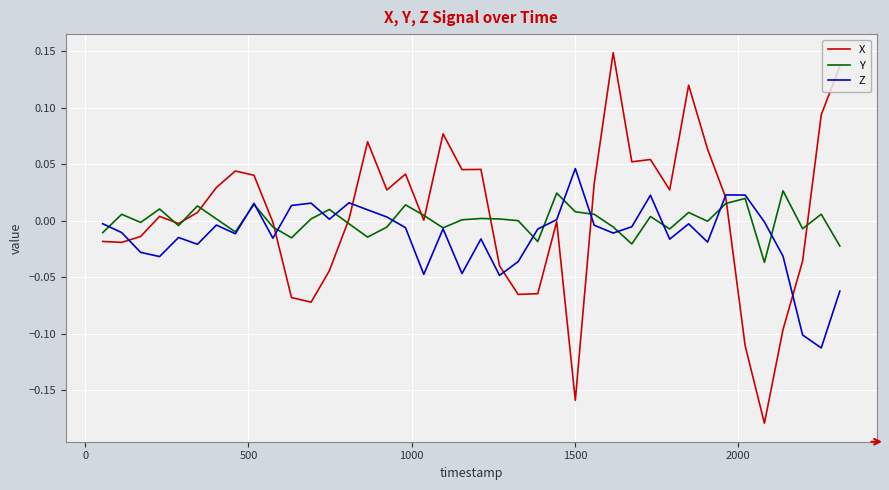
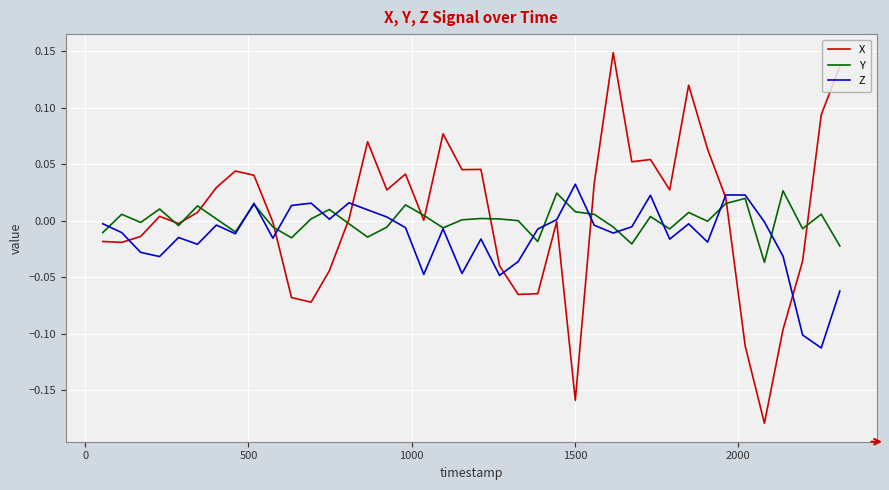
  {
    "X": {
      "1500": -0.159
    },
    "Y": {
      "1500": 0.008
    },
    "Z": {
-     "1500": 0.046
+     "1500": 0.032
    }
  }
